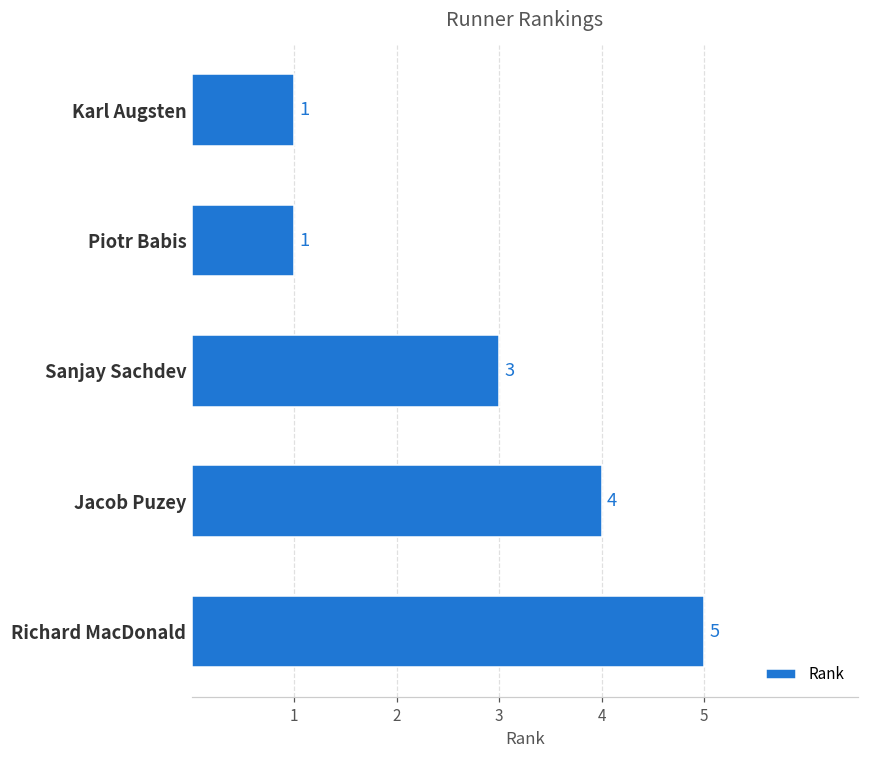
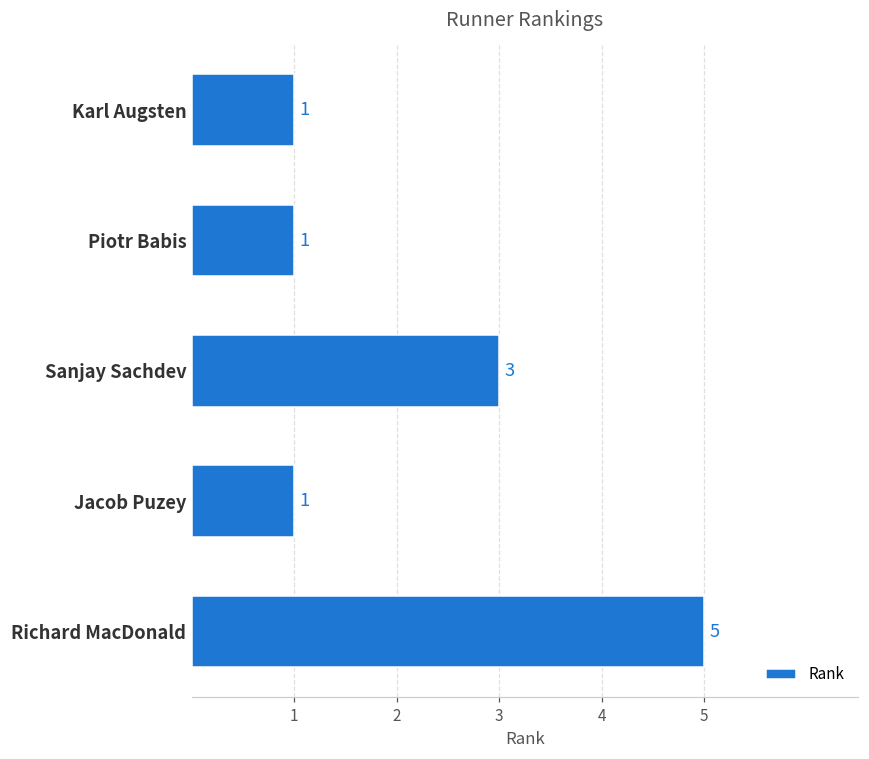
  {
    "Karl Augsten": 1,
    "Piotr Babis": 1,
    "Sanjay Sachdev": 3,
-   "Jacob Puzey": 4,
+   "Jacob Puzey": 1,
    "Richard MacDonald": 5
  }
